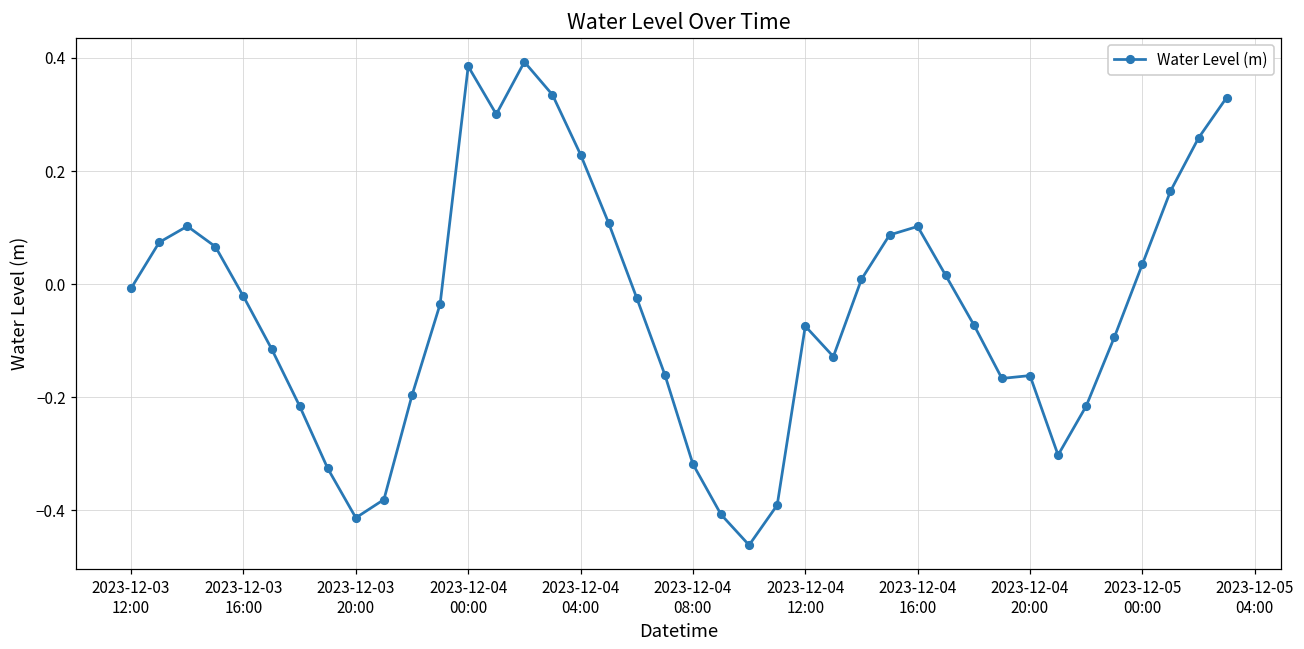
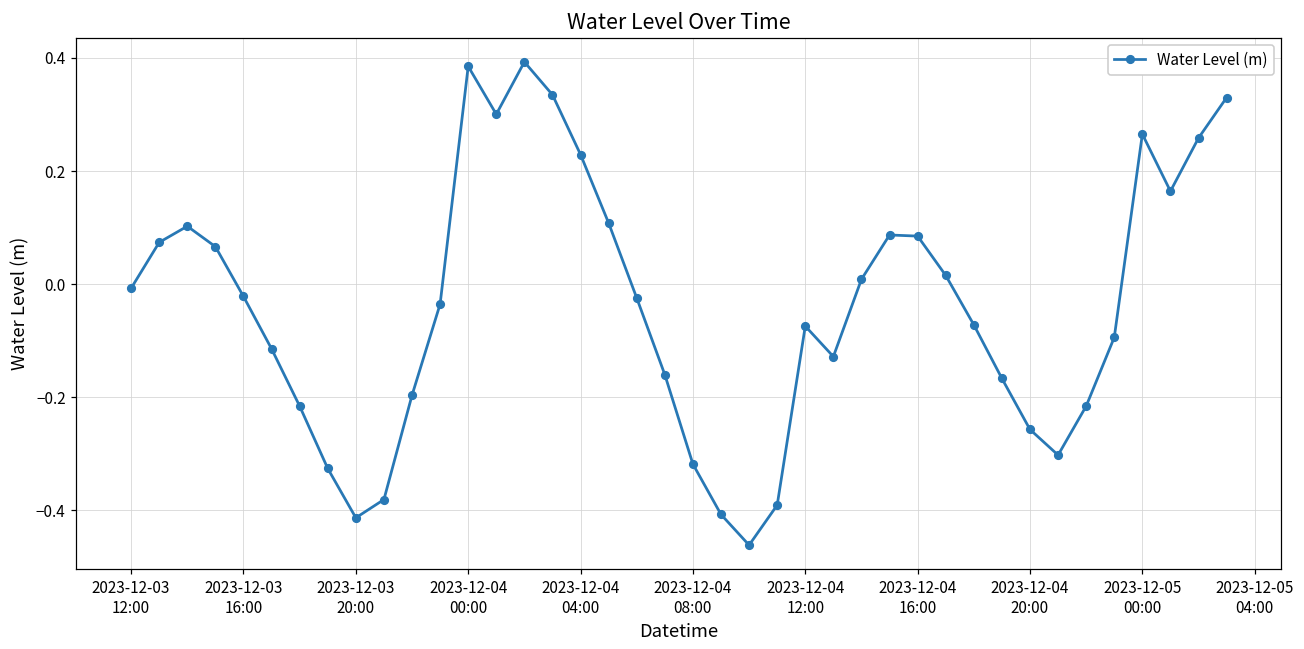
  {
    "2023-12-03 12:00": -0.01,
    "2023-12-03 16:00": -0.02,
    "2023-12-03 20:00": -0.41,
    "2023-12-04 00:00": 0.39,
    "2023-12-04 04:00": 0.23,
    "2023-12-04 08:00": -0.32,
    "2023-12-04 12:00": -0.07,
-   "2023-12-04 16:00": 0.10,
-   "2023-12-04 20:00": -0.16,
-   "2023-12-05 00:00": 0.04
+   "2023-12-04 16:00": 0.09,
+   "2023-12-04 20:00": -0.26,
+   "2023-12-05 00:00": 0.27
  }
